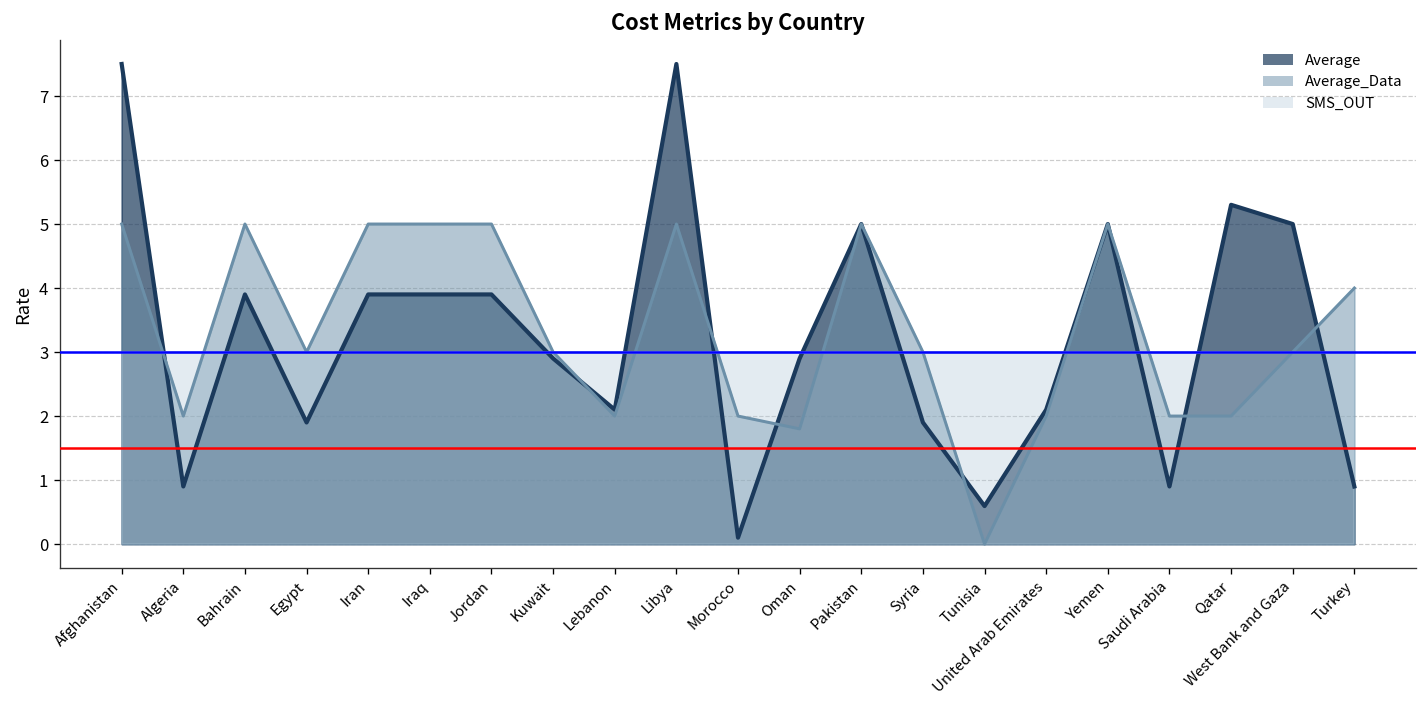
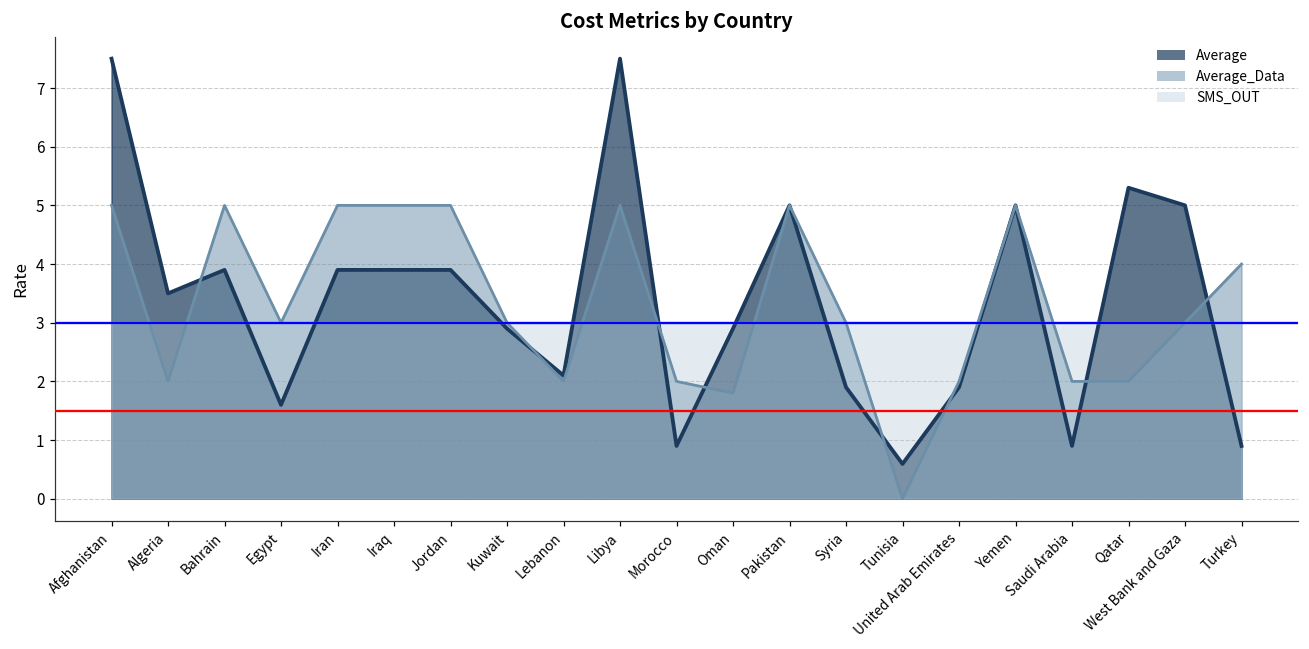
  {
    "Average": {
      "Afghanistan": 7.5,
-     "Algeria": 0.9,
+     "Algeria": 3.5,
      "Bahrain": 3.9,
-     "Egypt": 1.9,
+     "Egypt": 1.6,
      "Iran": 3.9,
      "Iraq": 3.9,
      "Jordan": 3.9,
      "Kuwait": 2.9,
      "Lebanon": 2.1,
      "Libya": 7.5,
-     "Morocco": 0.1,
+     "Morocco": 0.9,
      "Oman": 2.9,
      "Syria": 1.9,
      "Tunisia": 0.6,
-     "United Arab Emirates": 2.1,
+     "United Arab Emirates": 1.9,
      "Saudi Arabia": 0.9,
      "Qatar": 5.3,
      "West Bank and Gaza": 5.0,
      "Turkey": 0.9
    },
    "Average_Data": {
      "Afghanistan": 5.0,
      "Algeria": 2.0,
      "Bahrain": 5.0,
      "Iran": 5.0,
      "Iraq": 5.0,
      "Jordan": 5.0,
      "Lebanon": 2.0,
      "Libya": 5.0,
      "Morocco": 2.0,
      "Oman": 1.8,
      "Tunisia": 0.0,
      "United Arab Emirates": 2.0,
      "Saudi Arabia": 2.0,
      "Qatar": 2.0,
      "Turkey": 4.0
    },
    "SMS_OUT": {
      "Afghanistan": 3.0,
      "Algeria": 3.0,
      "Bahrain": 3.0,
      "Iran": 3.0,
      "Iraq": 3.0,
      "Jordan": 3.0,
      "Lebanon": 3.0,
      "Libya": 3.0,
      "Morocco": 3.0,
      "Oman": 3.0,
      "Pakistan": 3.0,
      "Tunisia": 3.0,
      "United Arab Emirates": 3.0,
      "Yemen": 3.0,
      "Saudi Arabia": 3.0,
      "Qatar": 3.0,
      "Turkey": 3.0
    }
  }
